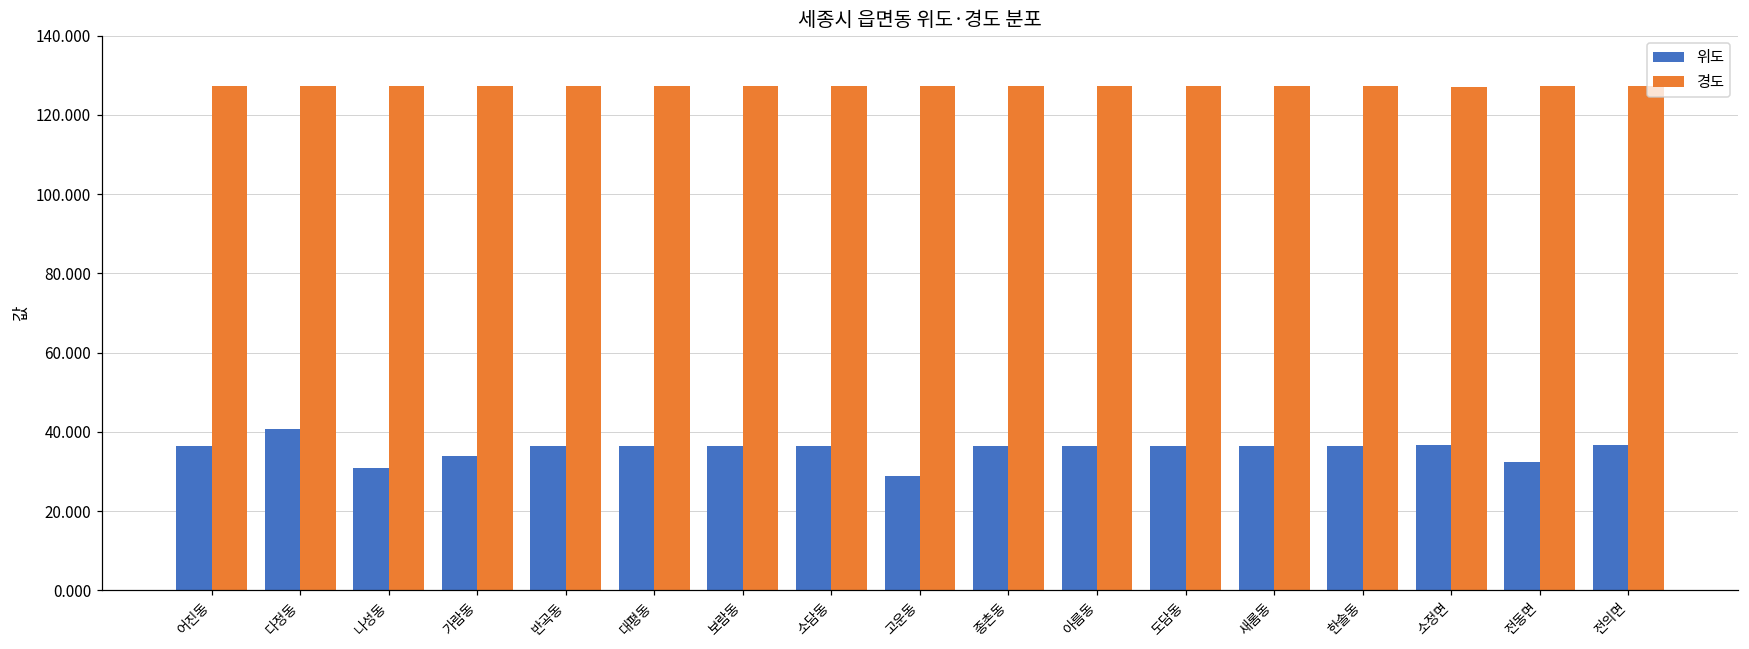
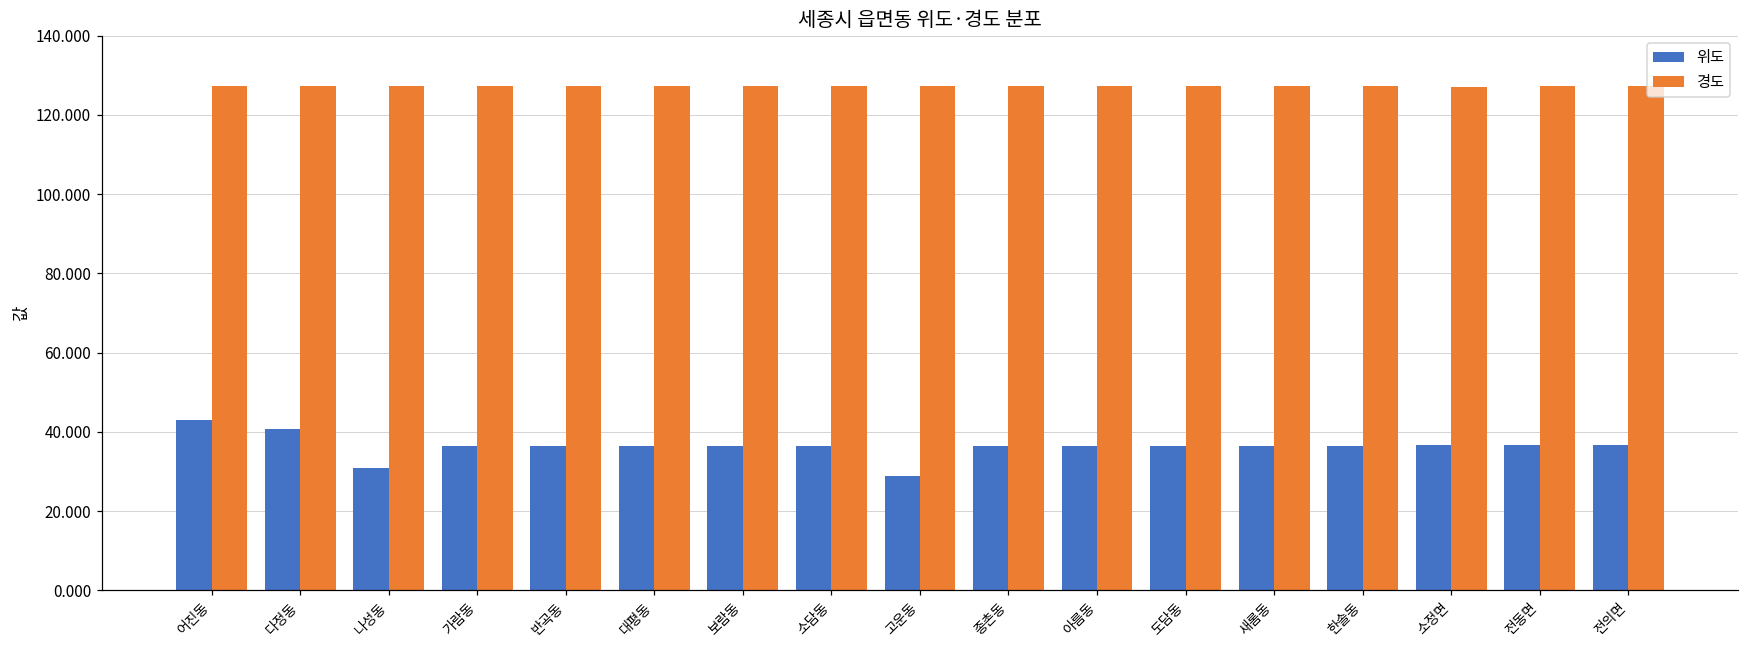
  {
    "위도": {
-     "어진동": 37,
+     "어진동": 43,
      "다정동": 41,
      "나성동": 31,
-     "가람동": 34,
+     "가람동": 36,
      "반곡동": 36,
      "대평동": 36,
      "보람동": 36,
      "소담동": 36,
      "고운동": 29,
      "종촌동": 37,
      "아름동": 37,
      "도담동": 37,
      "새롬동": 36,
      "한솔동": 36,
      "소정면": 37,
-     "전동면": 33,
+     "전동면": 37,
      "전의면": 37
    },
    "경도": {
      "어진동": 127,
      "다정동": 127,
      "나성동": 127,
      "가람동": 127,
      "반곡동": 127,
      "대평동": 127,
      "보람동": 127,
      "소담동": 127,
      "고운동": 127,
      "종촌동": 127,
      "아름동": 127,
      "도담동": 127,
      "새롬동": 127,
      "한솔동": 127,
      "소정면": 127,
      "전동면": 127,
      "전의면": 127
    }
  }
